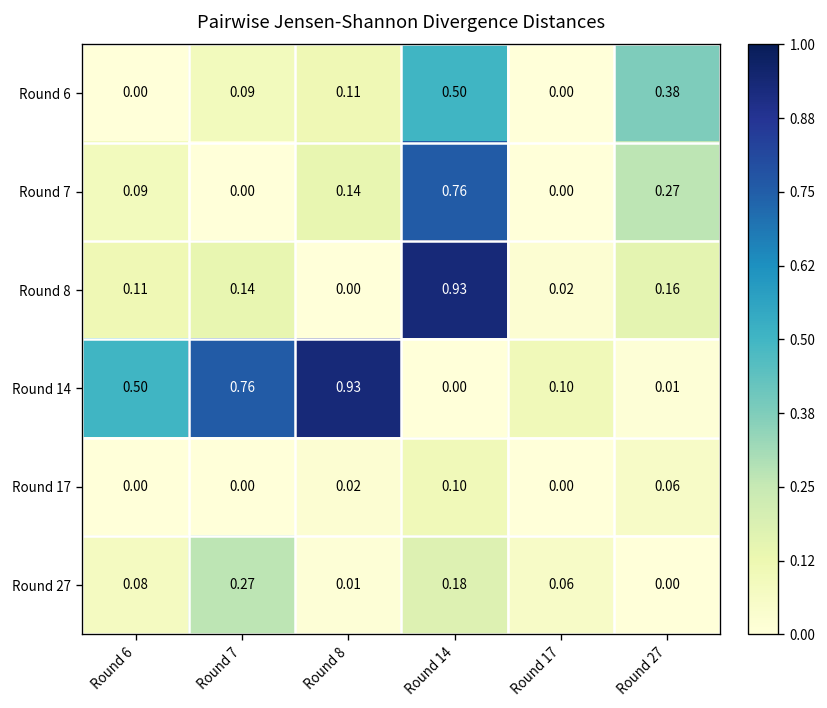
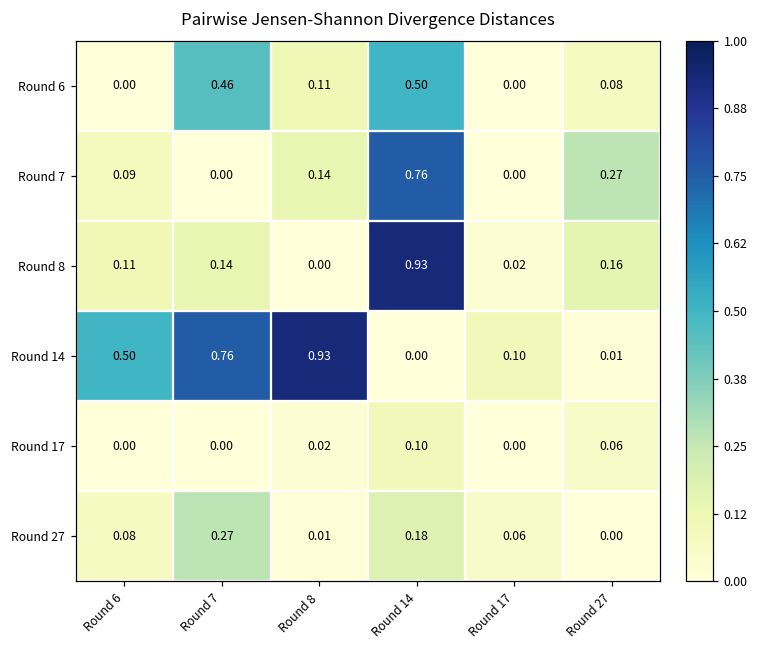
  {
    "Round 6": {
      "Round 6": 0.00,
-     "Round 7": 0.09,
+     "Round 7": 0.46,
      "Round 8": 0.11,
      "Round 14": 0.50,
      "Round 17": 0.00,
-     "Round 27": 0.38
+     "Round 27": 0.08
    },
    "Round 7": {
      "Round 6": 0.09,
      "Round 7": 0.00,
      "Round 8": 0.14,
      "Round 14": 0.76,
      "Round 17": 0.00,
      "Round 27": 0.27
    },
    "Round 8": {
      "Round 6": 0.11,
      "Round 7": 0.14,
      "Round 8": 0.00,
      "Round 14": 0.93,
      "Round 17": 0.02,
      "Round 27": 0.16
    },
    "Round 14": {
      "Round 6": 0.50,
      "Round 7": 0.76,
      "Round 8": 0.93,
      "Round 14": 0.00,
      "Round 17": 0.10,
      "Round 27": 0.01
    },
    "Round 17": {
      "Round 6": 0.00,
      "Round 7": 0.00,
      "Round 8": 0.02,
      "Round 14": 0.10,
      "Round 17": 0.00,
      "Round 27": 0.06
    },
    "Round 27": {
      "Round 6": 0.08,
      "Round 7": 0.27,
      "Round 8": 0.01,
      "Round 14": 0.18,
      "Round 17": 0.06,
      "Round 27": 0.00
    }
  }
